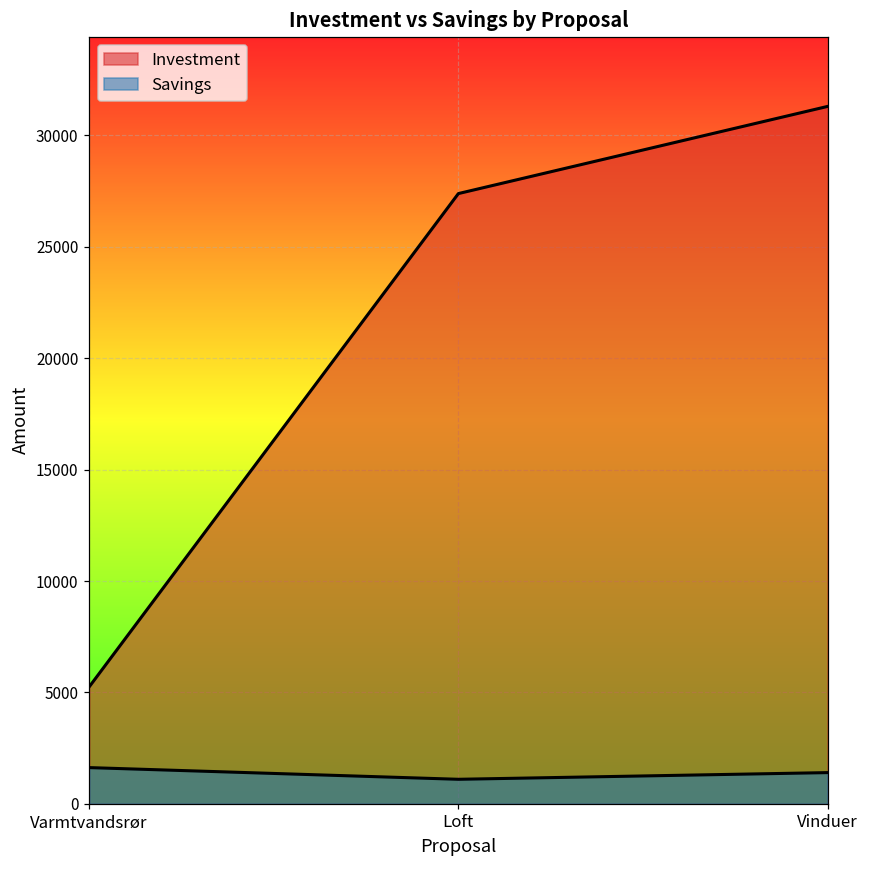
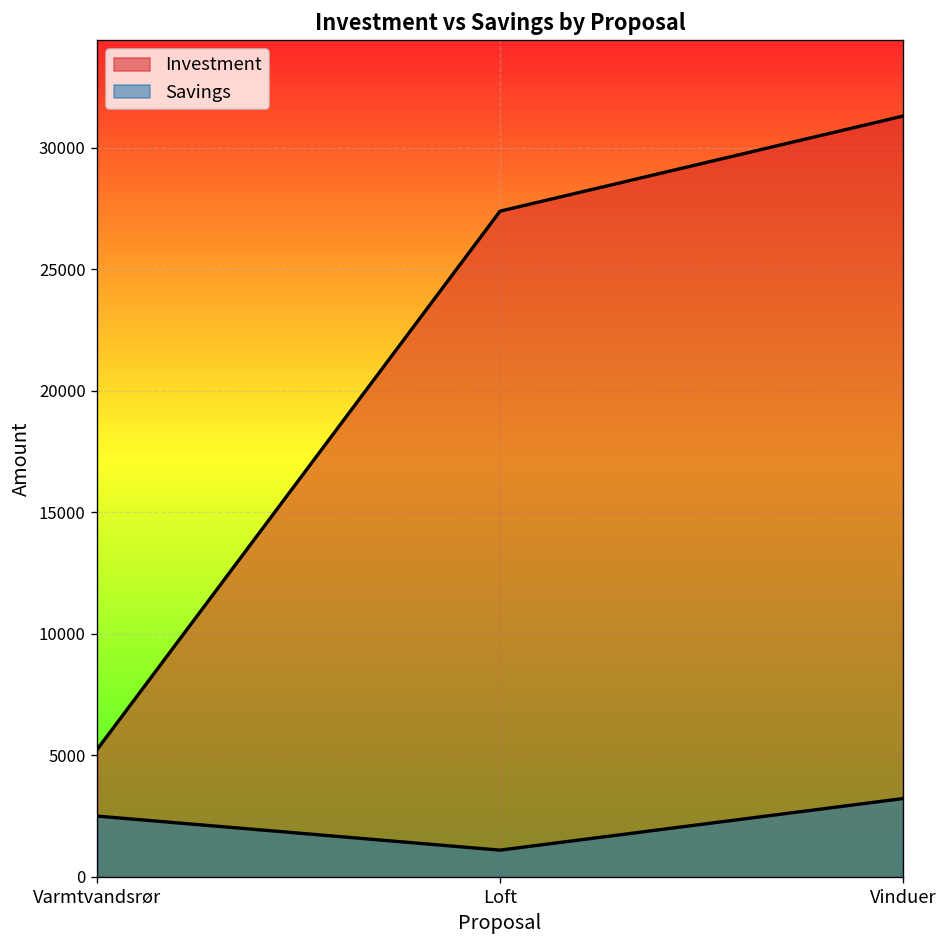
  {
    "Investment": {
      "Varmtvandsrør": 5200,
      "Loft": 27400,
      "Vinduer": 31300
    },
    "Savings": {
-     "Varmtvandsrør": 1600,
+     "Varmtvandsrør": 2500,
      "Loft": 1100,
-     "Vinduer": 1400
+     "Vinduer": 3200
    }
  }
